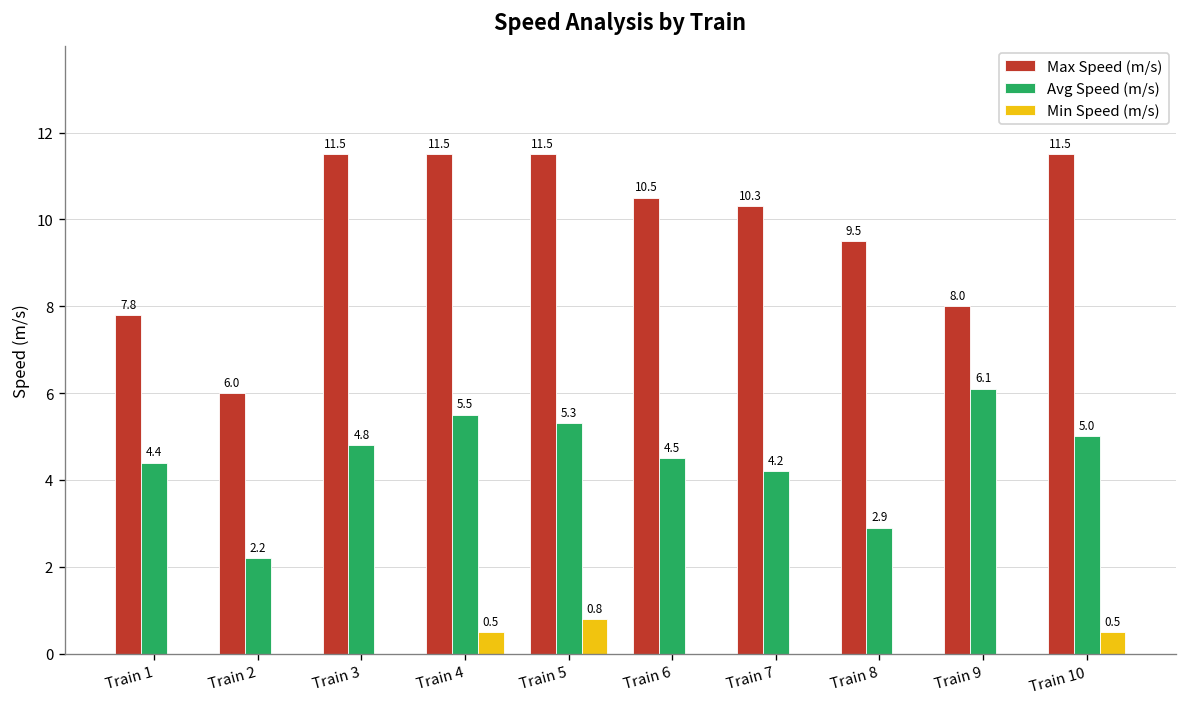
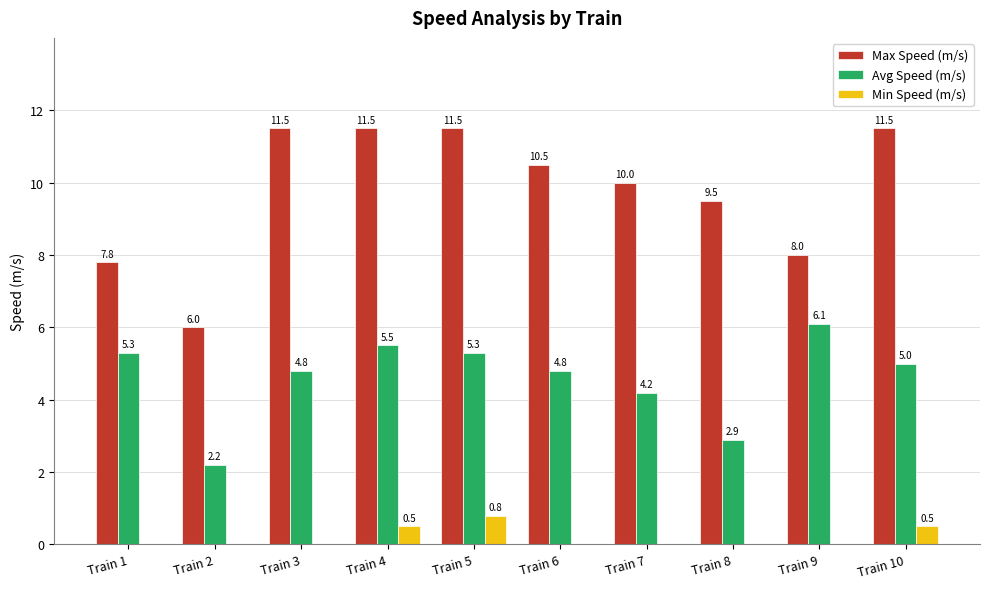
  {
    "Max Speed (m/s)": {
      "Train 1": 7.8,
      "Train 2": 6.0,
      "Train 3": 11.5,
      "Train 4": 11.5,
      "Train 5": 11.5,
      "Train 6": 10.5,
-     "Train 7": 10.3,
+     "Train 7": 10.0,
      "Train 8": 9.5,
      "Train 9": 8.0,
      "Train 10": 11.5
    },
    "Avg Speed (m/s)": {
-     "Train 1": 4.4,
+     "Train 1": 5.3,
      "Train 2": 2.2,
      "Train 3": 4.8,
      "Train 4": 5.5,
      "Train 5": 5.3,
-     "Train 6": 4.5,
+     "Train 6": 4.8,
      "Train 7": 4.2,
      "Train 8": 2.9,
      "Train 9": 6.1,
      "Train 10": 5.0
    },
    "Min Speed (m/s)": {
      "Train 4": 0.5,
      "Train 5": 0.8,
      "Train 10": 0.5
    }
  }
